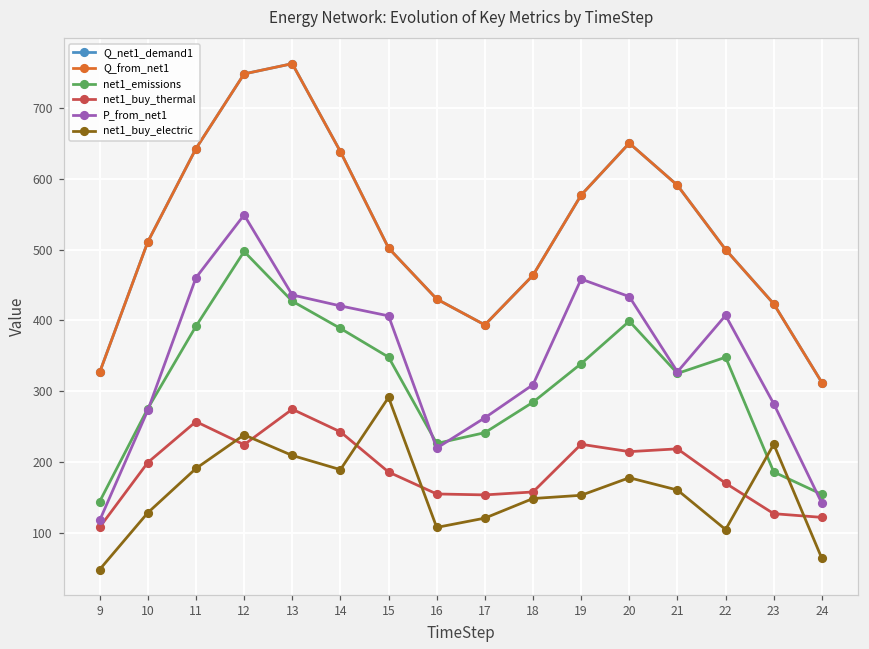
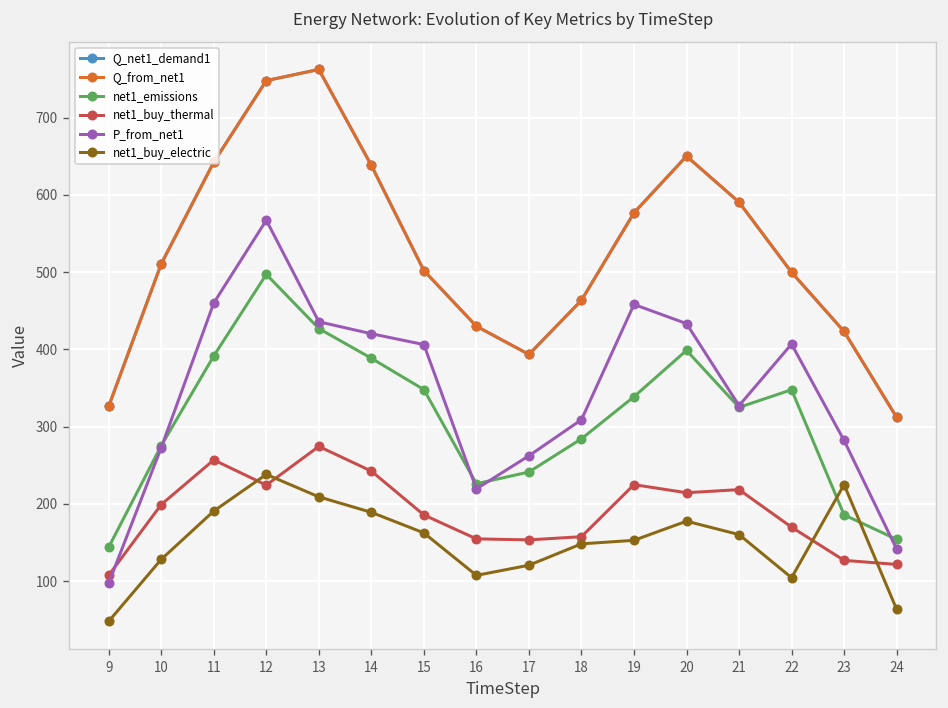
  {
    "net1_emissions": {
      "9": 140,
      "11": 390,
      "12": 500,
      "13": 430,
      "14": 390,
      "15": 350,
      "16": 230,
      "17": 240,
      "18": 280,
      "19": 340,
      "20": 400,
      "22": 350,
      "23": 190,
      "24": 150
    },
    "P_from_net1": {
-     "9": 120,
+     "9": 100,
      "11": 460,
-     "12": 550,
+     "12": 570,
      "13": 440,
      "14": 420,
      "15": 410,
      "16": 220,
      "17": 260,
      "18": 310,
      "19": 460,
      "20": 430,
      "22": 410,
      "23": 280,
      "24": 140
    },
    "net1_buy_electric": {
      "9": 50,
      "10": 130,
      "11": 190,
      "12": 240,
      "13": 210,
      "14": 190,
-     "15": 290,
+     "15": 160,
      "16": 110,
      "17": 120,
      "18": 150,
      "19": 150,
      "20": 180,
      "21": 160,
      "22": 100,
      "23": 230,
      "24": 60
    }
  }
